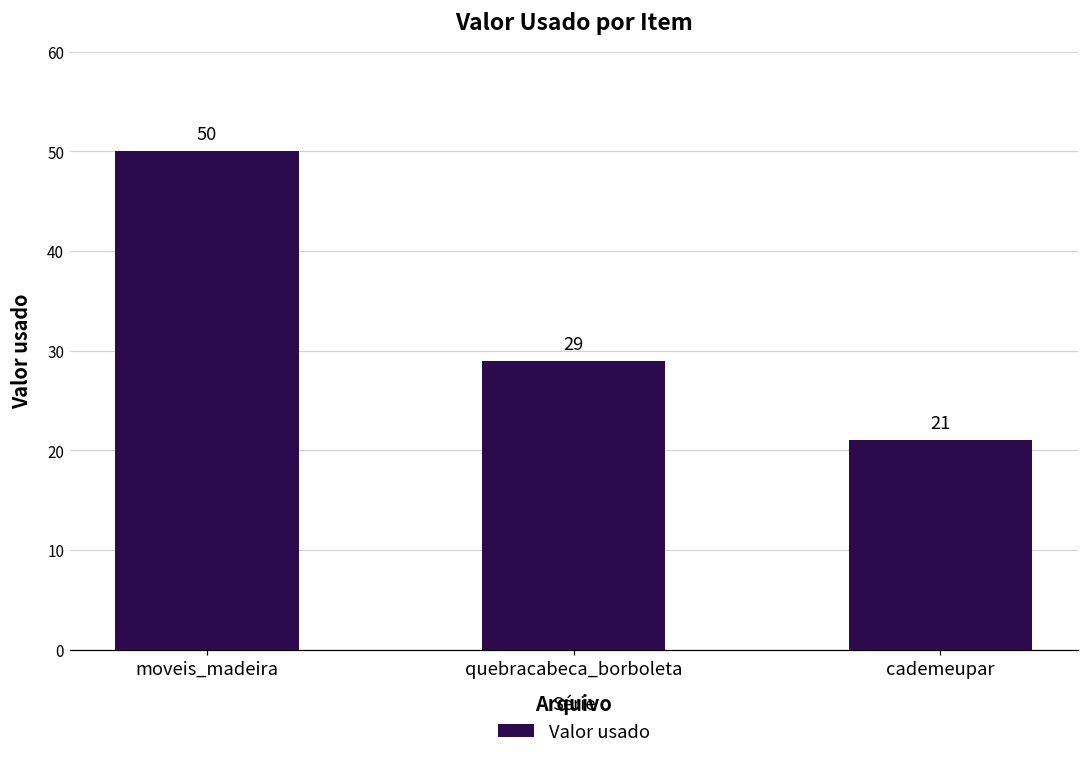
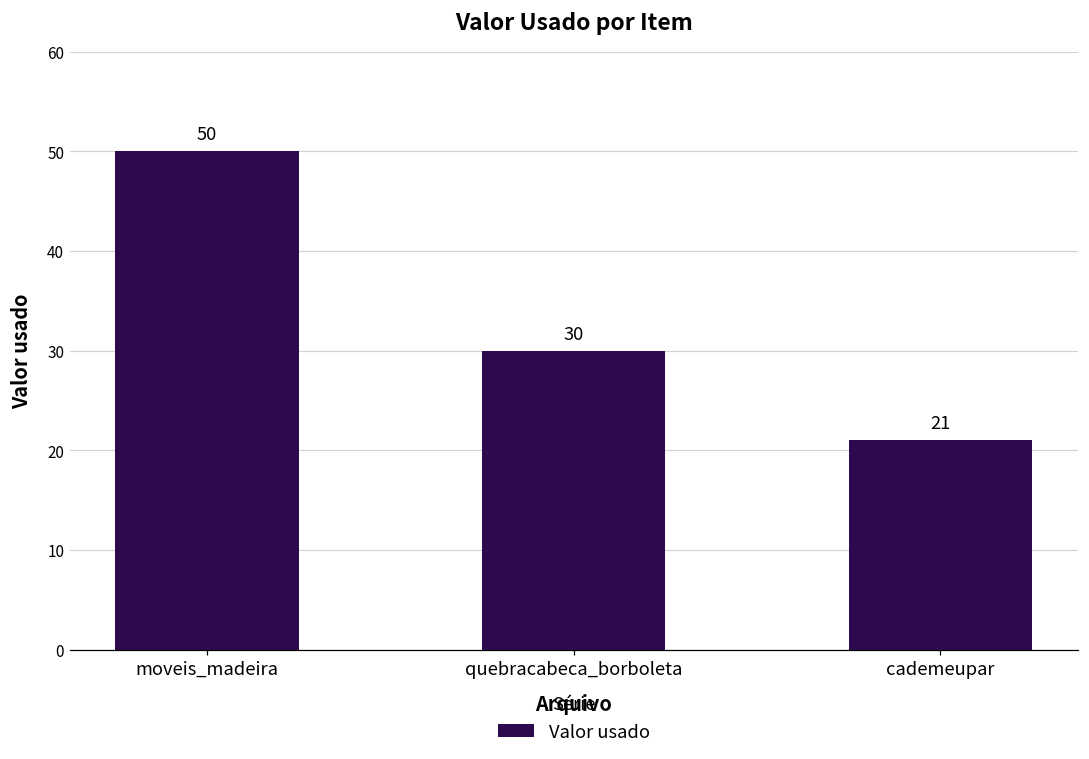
  {
    "moveis_madeira": 50,
-   "quebracabeca_borboleta": 29,
+   "quebracabeca_borboleta": 30,
    "cademeupar": 21
  }
